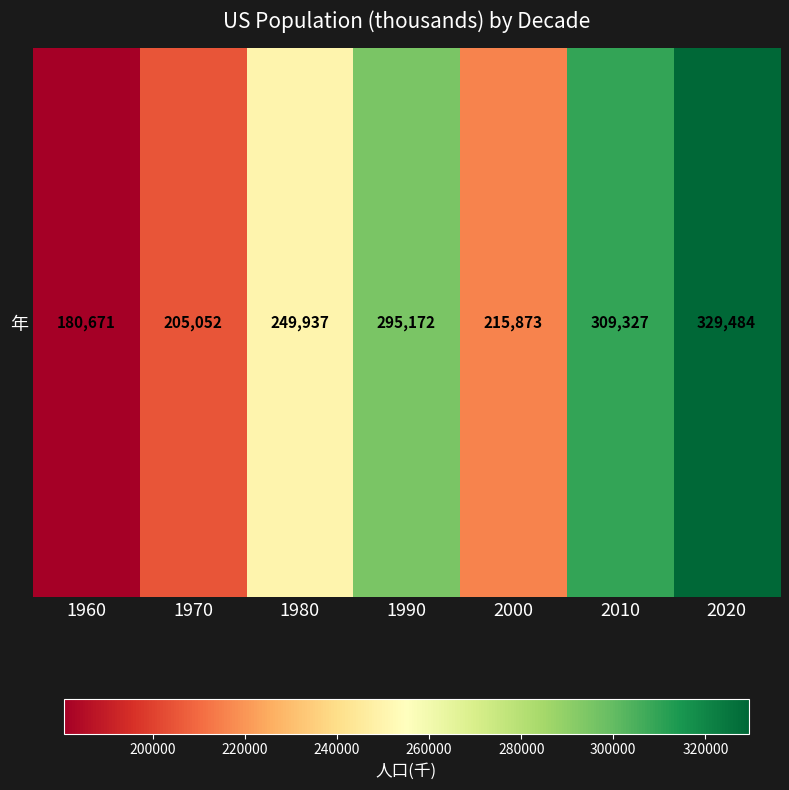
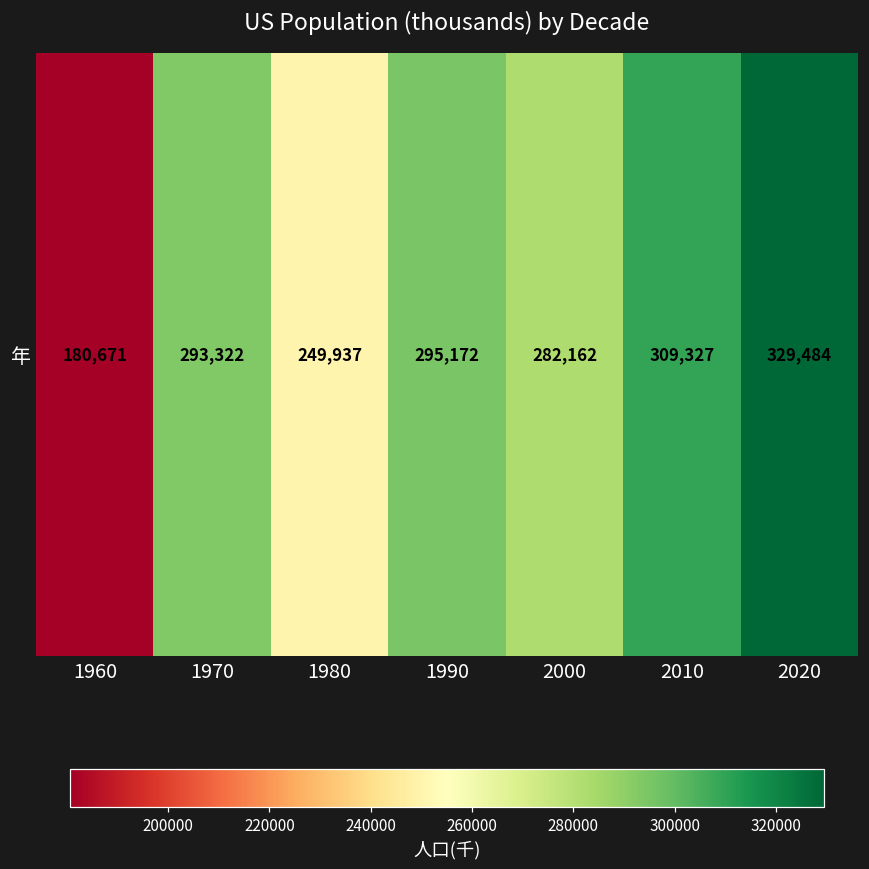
  {
    "年": {
      "1960": "180,671",
-     "1970": "205,052",
+     "1970": "293,322",
      "1980": "249,937",
      "1990": "295,172",
-     "2000": "215,873",
+     "2000": "282,162",
      "2010": "309,327",
      "2020": "329,484"
    }
  }
